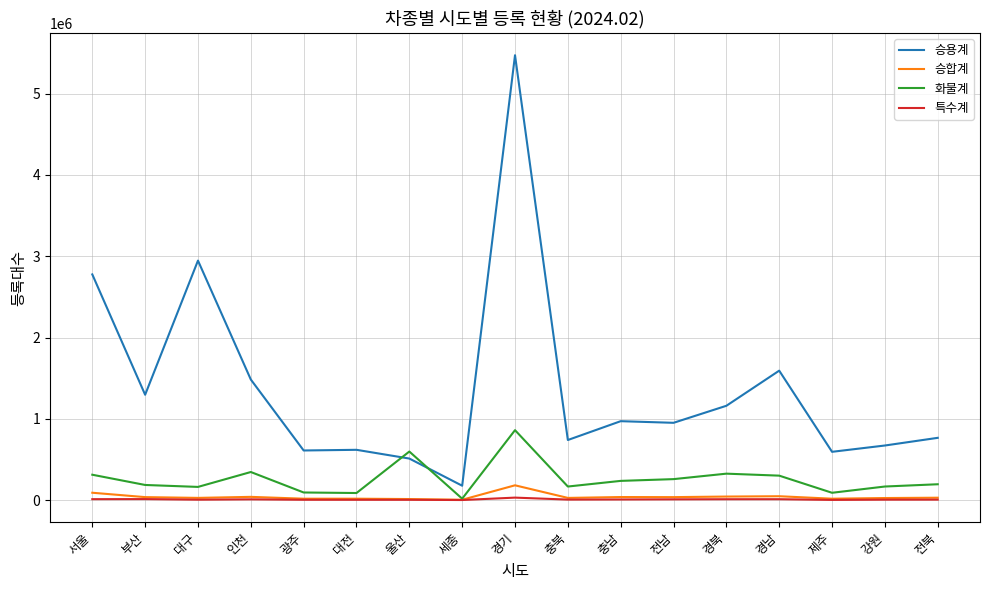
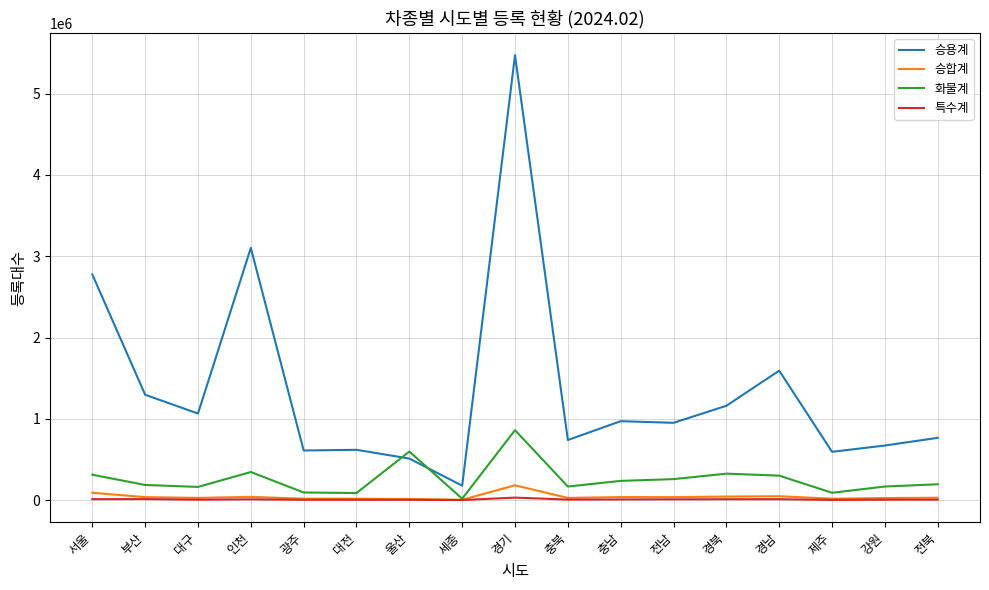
  {
    "승용계": {
      "서울": 2800000,
      "부산": 1300000,
-     "대구": 2900000,
-     "인천": 1500000,
+     "대구": 1100000,
+     "인천": 3100000,
      "광주": 600000,
      "대전": 600000,
      "울산": 500000,
      "세종": 200000,
      "경기": 5500000,
      "충북": 700000,
      "충남": 1000000,
      "전남": 1000000,
      "경북": 1200000,
      "경남": 1600000,
      "제주": 600000,
      "강원": 700000,
      "전북": 800000
    },
    "승합계": {
      "서울": 100000,
      "경기": 200000,
      "경북": 0,
      "경남": 0
    },
    "화물계": {
      "서울": 300000,
      "부산": 200000,
      "대구": 200000,
      "인천": 300000,
      "광주": 100000,
      "대전": 100000,
      "울산": 600000,
      "경기": 900000,
      "충북": 200000,
      "충남": 200000,
      "전남": 300000,
      "경북": 300000,
      "경남": 300000,
      "제주": 100000,
      "강원": 200000,
      "전북": 200000
    },
    "특수계": {
      "서울": 0,
      "경기": 0,
      "경북": 0,
      "경남": 0
    }
  }
